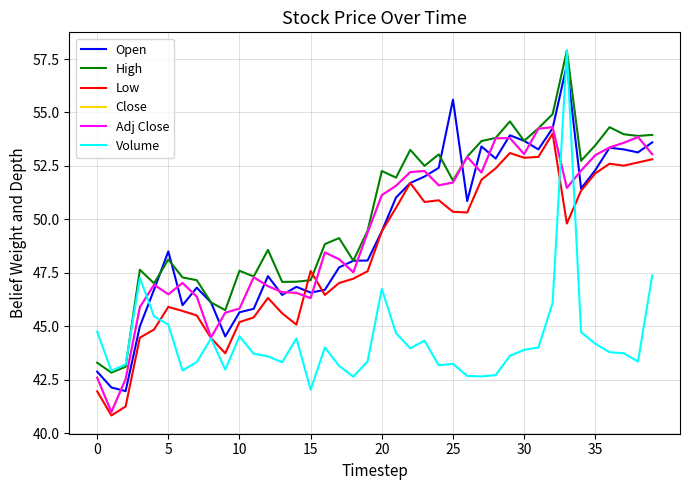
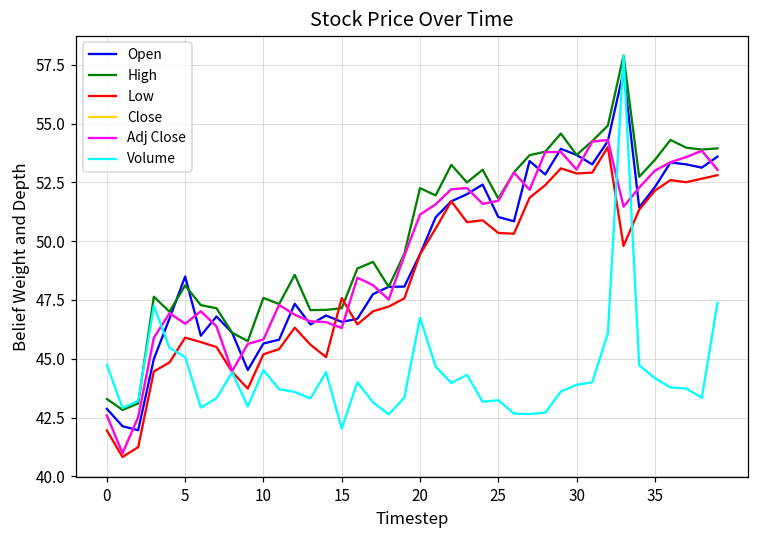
  {
    "Open": {
      "0": 42.9,
      "5": 48.5,
      "10": 45.7,
      "15": 46.6,
-     "25": 55.6,
+     "25": 51.0,
      "35": 52.3
    },
    "High": {
      "0": 43.3,
      "5": 48.1,
      "10": 47.6,
      "15": 47.2,
      "20": 52.3,
      "35": 53.5
    },
    "Low": {
      "0": 42.0,
      "5": 45.9,
      "10": 45.2,
      "15": 47.6,
      "25": 50.4,
      "30": 52.9,
      "35": 52.2
    },
    "Adj Close": {
      "0": 42.6,
      "5": 46.5,
      "10": 45.8,
      "15": 46.3,
      "20": 51.1,
      "30": 53.0,
      "35": 53.0
    },
    "Volume": {
      "0": 44.7,
      "5": 45.1,
      "10": 44.5,
      "15": 42.0,
      "20": 46.7,
      "25": 43.2,
      "30": 43.9,
      "35": 44.2
    }
  }
